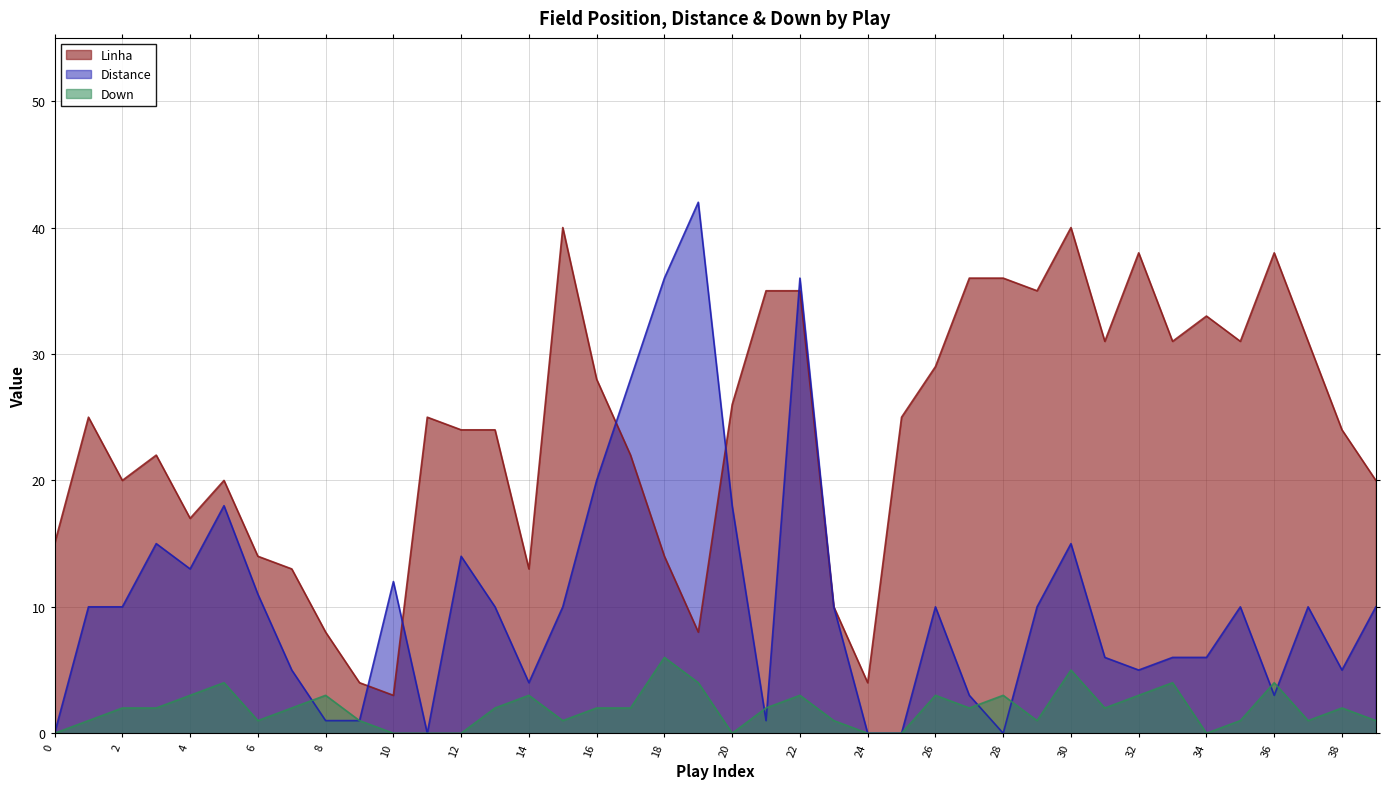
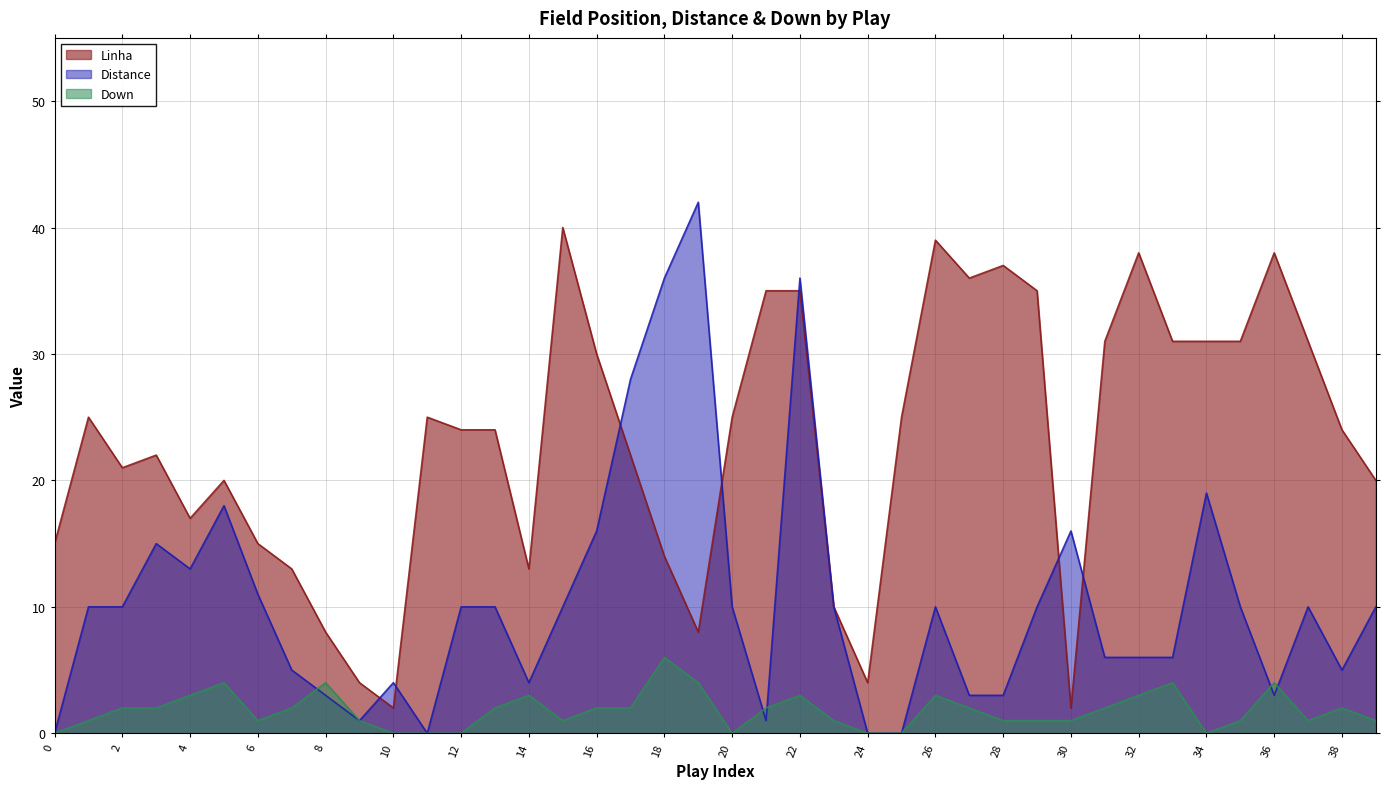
  {
    "Linha": {
      "0": 15,
-     "2": 20,
+     "2": 21,
      "4": 17,
-     "6": 14,
+     "6": 15,
      "8": 8,
-     "10": 3,
+     "10": 2,
      "12": 24,
      "14": 13,
-     "16": 28,
+     "16": 30,
      "18": 14,
-     "20": 26,
+     "20": 25,
      "22": 35,
      "24": 4,
-     "26": 29,
-     "28": 36,
-     "30": 40,
+     "26": 39,
+     "28": 37,
+     "30": 2,
      "32": 38,
-     "34": 33,
+     "34": 31,
      "36": 38,
      "38": 24
    },
    "Distance": {
      "2": 10,
      "4": 13,
      "6": 11,
-     "8": 1,
-     "10": 12,
-     "12": 14,
+     "8": 3,
+     "10": 4,
+     "12": 10,
      "14": 4,
-     "16": 20,
+     "16": 16,
      "18": 36,
-     "20": 18,
+     "20": 10,
      "22": 36,
      "26": 10,
-     "28": 0,
-     "30": 15,
-     "32": 5,
-     "34": 6,
+     "28": 3,
+     "30": 16,
+     "32": 6,
+     "34": 19,
      "36": 3,
      "38": 5
    },
    "Down": {
      "2": 2,
      "4": 3,
      "6": 1,
-     "8": 3,
+     "8": 4,
      "10": 0,
      "12": 0,
      "14": 3,
      "16": 2,
      "18": 6,
      "20": 0,
      "22": 3,
      "26": 3,
-     "28": 3,
-     "30": 5,
+     "28": 1,
+     "30": 1,
      "32": 3,
      "34": 0,
      "36": 4,
      "38": 2
    }
  }
